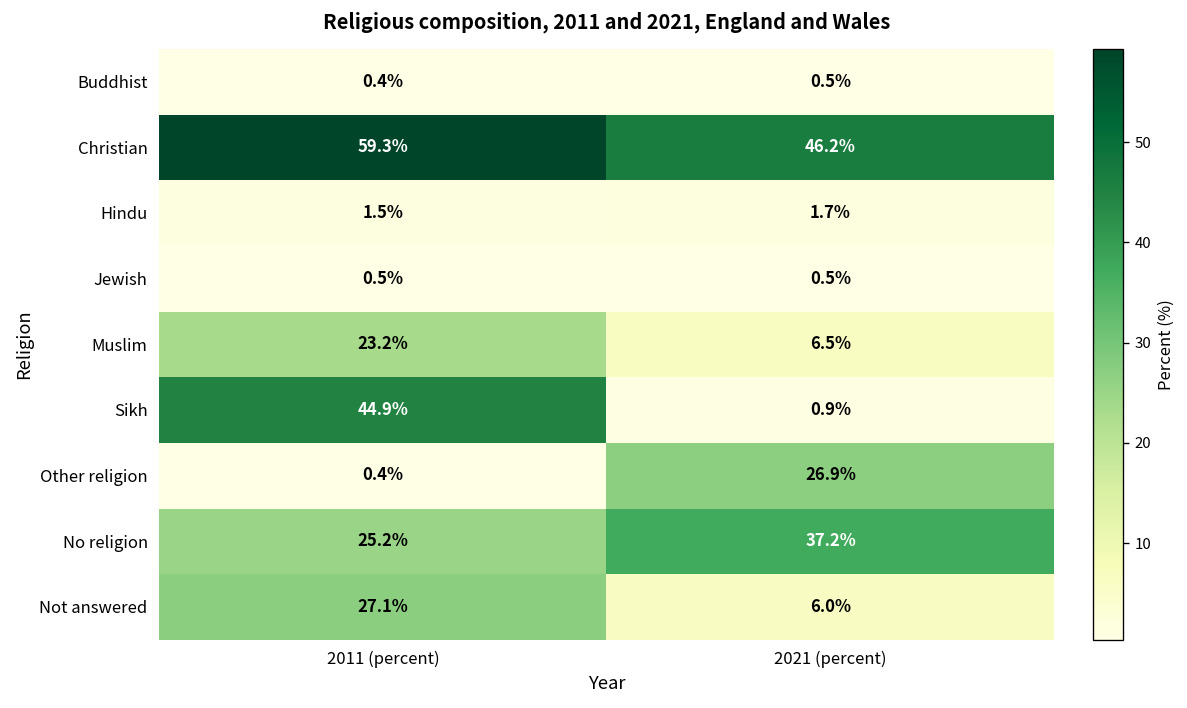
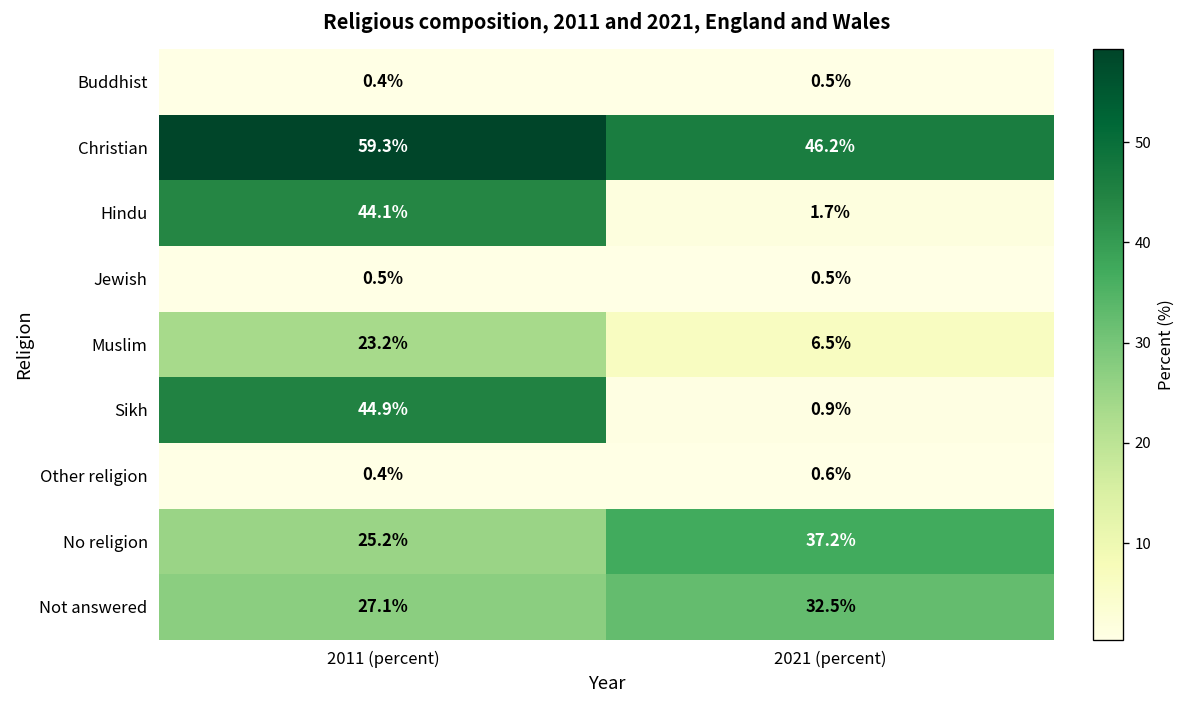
  {
    "Buddhist": {
      "2011 (percent)": "0.4%",
      "2021 (percent)": "0.5%"
    },
    "Christian": {
      "2011 (percent)": "59.3%",
      "2021 (percent)": "46.2%"
    },
    "Hindu": {
-     "2011 (percent)": "1.5%",
+     "2011 (percent)": "44.1%",
      "2021 (percent)": "1.7%"
    },
    "Jewish": {
      "2011 (percent)": "0.5%",
      "2021 (percent)": "0.5%"
    },
    "Muslim": {
      "2011 (percent)": "23.2%",
      "2021 (percent)": "6.5%"
    },
    "Sikh": {
      "2011 (percent)": "44.9%",
      "2021 (percent)": "0.9%"
    },
    "Other religion": {
      "2011 (percent)": "0.4%",
-     "2021 (percent)": "26.9%"
+     "2021 (percent)": "0.6%"
    },
    "No religion": {
      "2011 (percent)": "25.2%",
      "2021 (percent)": "37.2%"
    },
    "Not answered": {
      "2011 (percent)": "27.1%",
-     "2021 (percent)": "6.0%"
+     "2021 (percent)": "32.5%"
    }
  }
